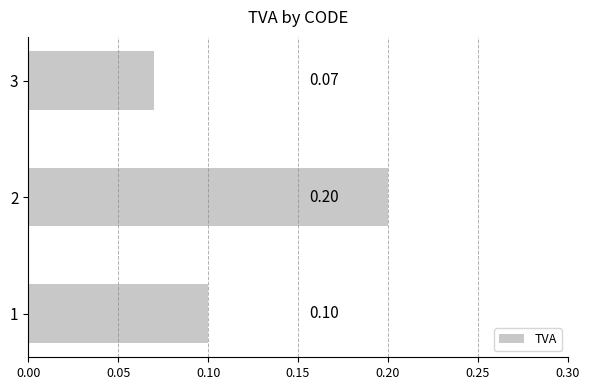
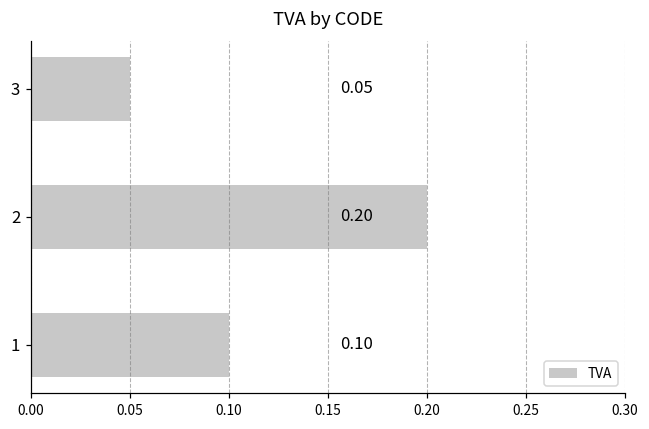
  {
-   "3": 0.07,
+   "3": 0.05,
    "2": 0.20
  }
